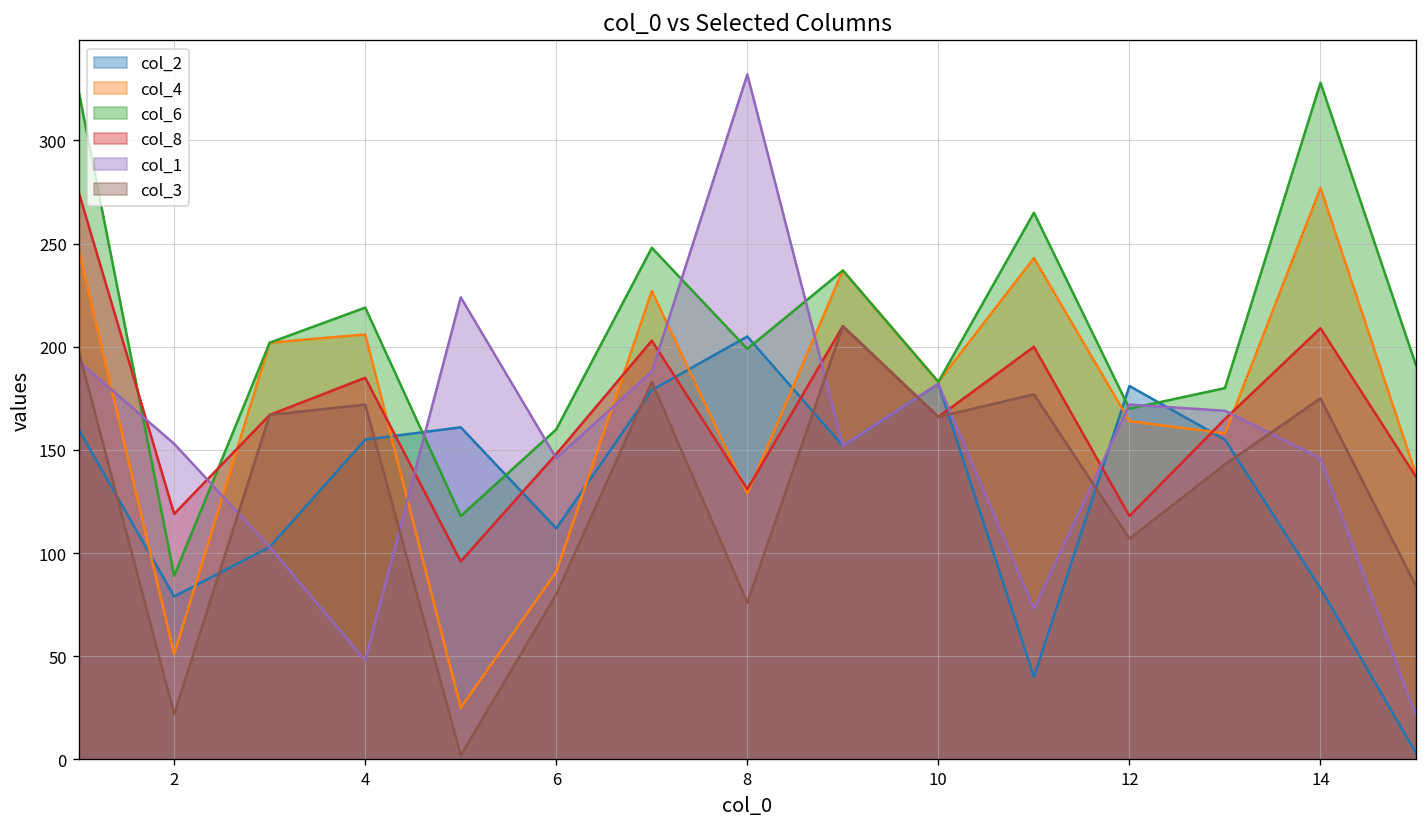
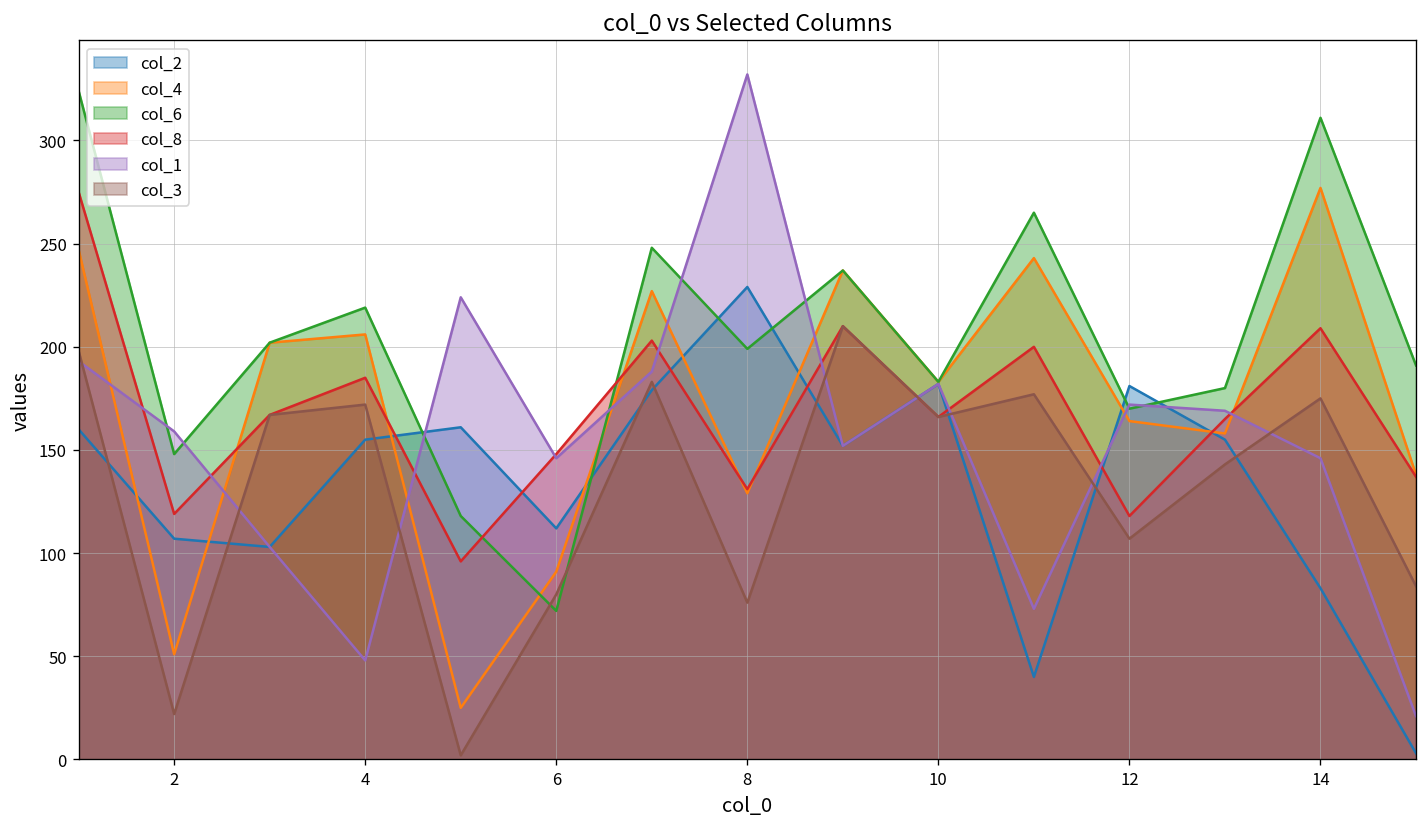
  {
    "col_2": {
-     "2": 79,
+     "2": 107,
      "4": 155,
      "6": 112,
-     "8": 205,
+     "8": 229,
      "12": 181,
      "14": 83
    },
    "col_6": {
-     "2": 89,
+     "2": 148,
      "4": 219,
-     "6": 160,
+     "6": 72,
      "8": 199,
      "12": 170,
-     "14": 328
+     "14": 311
    },
    "col_1": {
-     "2": 153,
+     "2": 159,
      "4": 48,
      "6": 146,
      "8": 332,
      "12": 172,
      "14": 146
    }
  }
